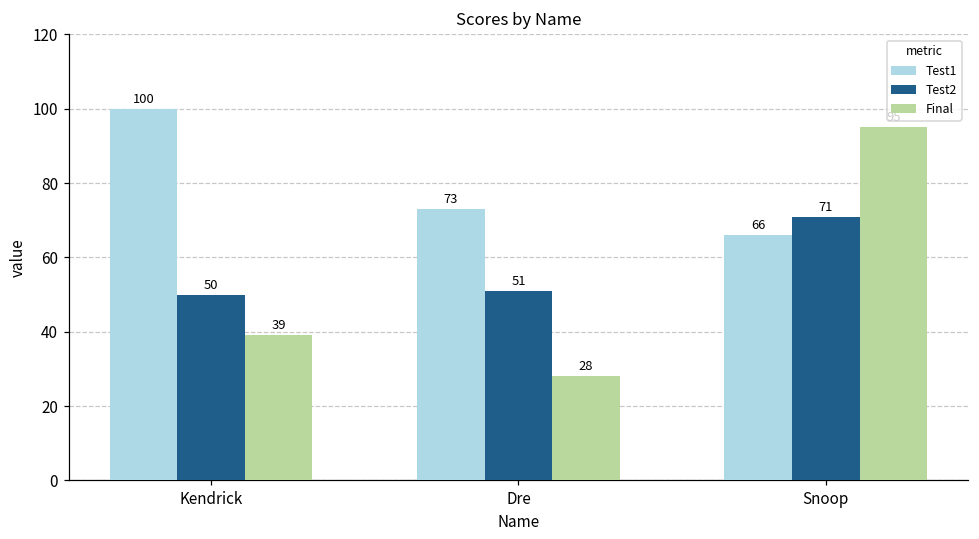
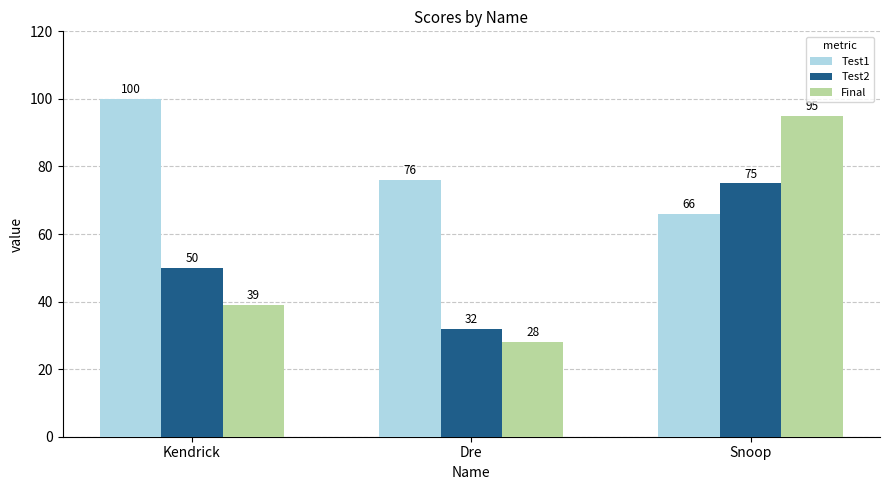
  {
    "Test1": {
      "Kendrick": 100,
-     "Dre": 73,
+     "Dre": 76,
      "Snoop": 66
    },
    "Test2": {
      "Kendrick": 50,
-     "Dre": 51,
-     "Snoop": 71
+     "Dre": 32,
+     "Snoop": 75
    },
    "Final": {
      "Kendrick": 39,
      "Dre": 28
    }
  }
